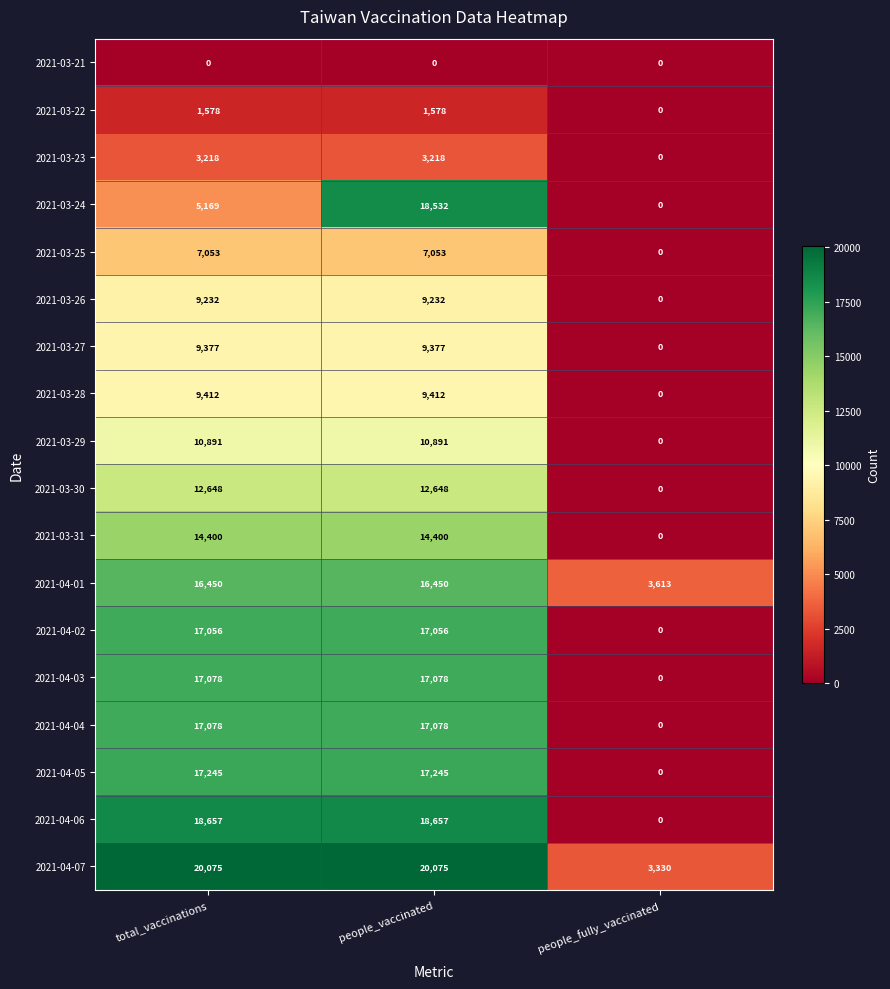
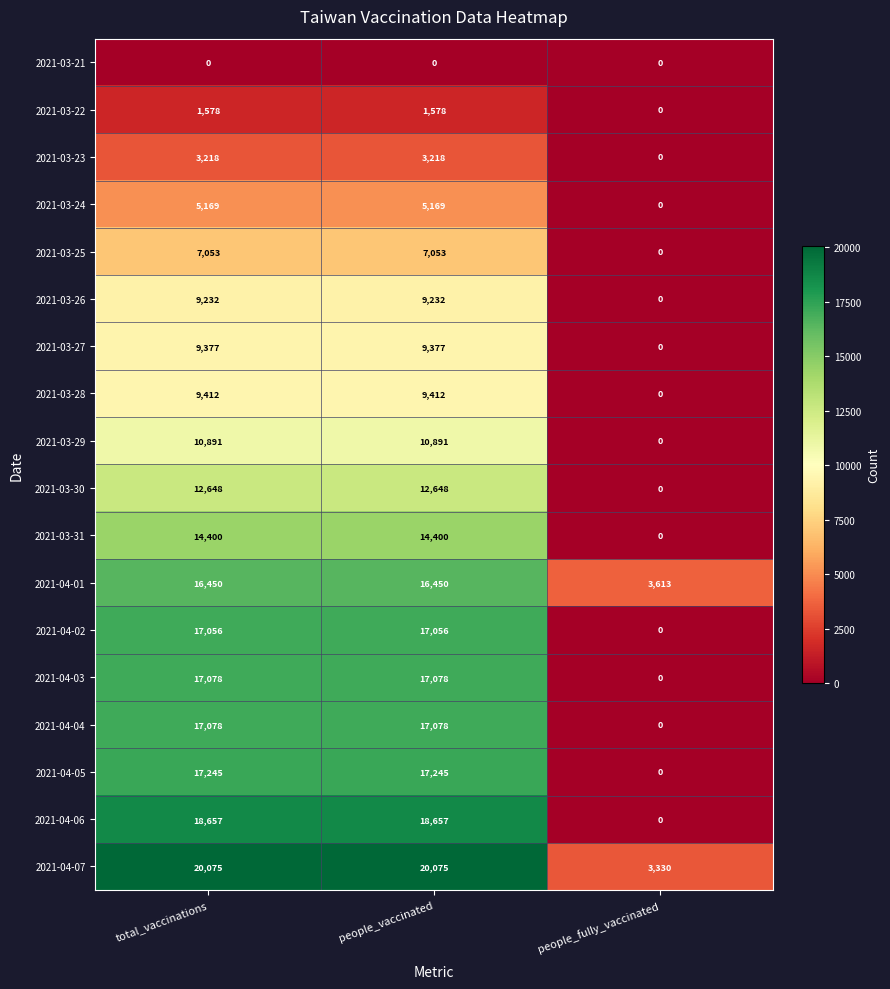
  {
    "2021-03-21": {
      "total_vaccinations": "0",
      "people_vaccinated": "0",
      "people_fully_vaccinated": "0"
    },
    "2021-03-22": {
      "total_vaccinations": "1,578",
      "people_vaccinated": "1,578",
      "people_fully_vaccinated": "0"
    },
    "2021-03-23": {
      "total_vaccinations": "3,218",
      "people_vaccinated": "3,218",
      "people_fully_vaccinated": "0"
    },
    "2021-03-24": {
      "total_vaccinations": "5,169",
-     "people_vaccinated": "18,532",
+     "people_vaccinated": "5,169",
      "people_fully_vaccinated": "0"
    },
    "2021-03-25": {
      "total_vaccinations": "7,053",
      "people_vaccinated": "7,053",
      "people_fully_vaccinated": "0"
    },
    "2021-03-26": {
      "total_vaccinations": "9,232",
      "people_vaccinated": "9,232",
      "people_fully_vaccinated": "0"
    },
    "2021-03-27": {
      "total_vaccinations": "9,377",
      "people_vaccinated": "9,377",
      "people_fully_vaccinated": "0"
    },
    "2021-03-28": {
      "total_vaccinations": "9,412",
      "people_vaccinated": "9,412",
      "people_fully_vaccinated": "0"
    },
    "2021-03-29": {
      "total_vaccinations": "10,891",
      "people_vaccinated": "10,891",
      "people_fully_vaccinated": "0"
    },
    "2021-03-30": {
      "total_vaccinations": "12,648",
      "people_vaccinated": "12,648",
      "people_fully_vaccinated": "0"
    },
    "2021-03-31": {
      "total_vaccinations": "14,400",
      "people_vaccinated": "14,400",
      "people_fully_vaccinated": "0"
    },
    "2021-04-01": {
      "total_vaccinations": "16,450",
      "people_vaccinated": "16,450",
      "people_fully_vaccinated": "3,613"
    },
    "2021-04-02": {
      "total_vaccinations": "17,056",
      "people_vaccinated": "17,056",
      "people_fully_vaccinated": "0"
    },
    "2021-04-03": {
      "total_vaccinations": "17,078",
      "people_vaccinated": "17,078",
      "people_fully_vaccinated": "0"
    },
    "2021-04-04": {
      "total_vaccinations": "17,078",
      "people_vaccinated": "17,078",
      "people_fully_vaccinated": "0"
    },
    "2021-04-05": {
      "total_vaccinations": "17,245",
      "people_vaccinated": "17,245",
      "people_fully_vaccinated": "0"
    },
    "2021-04-06": {
      "total_vaccinations": "18,657",
      "people_vaccinated": "18,657",
      "people_fully_vaccinated": "0"
    },
    "2021-04-07": {
      "total_vaccinations": "20,075",
      "people_vaccinated": "20,075",
      "people_fully_vaccinated": "3,330"
    }
  }
